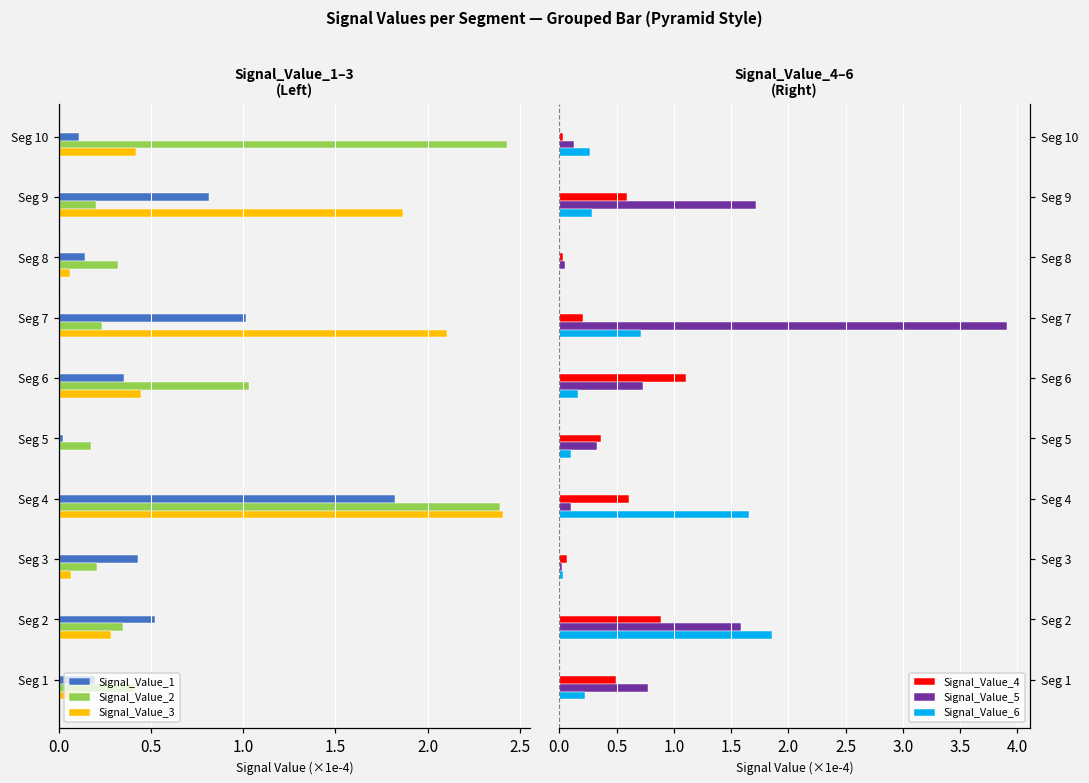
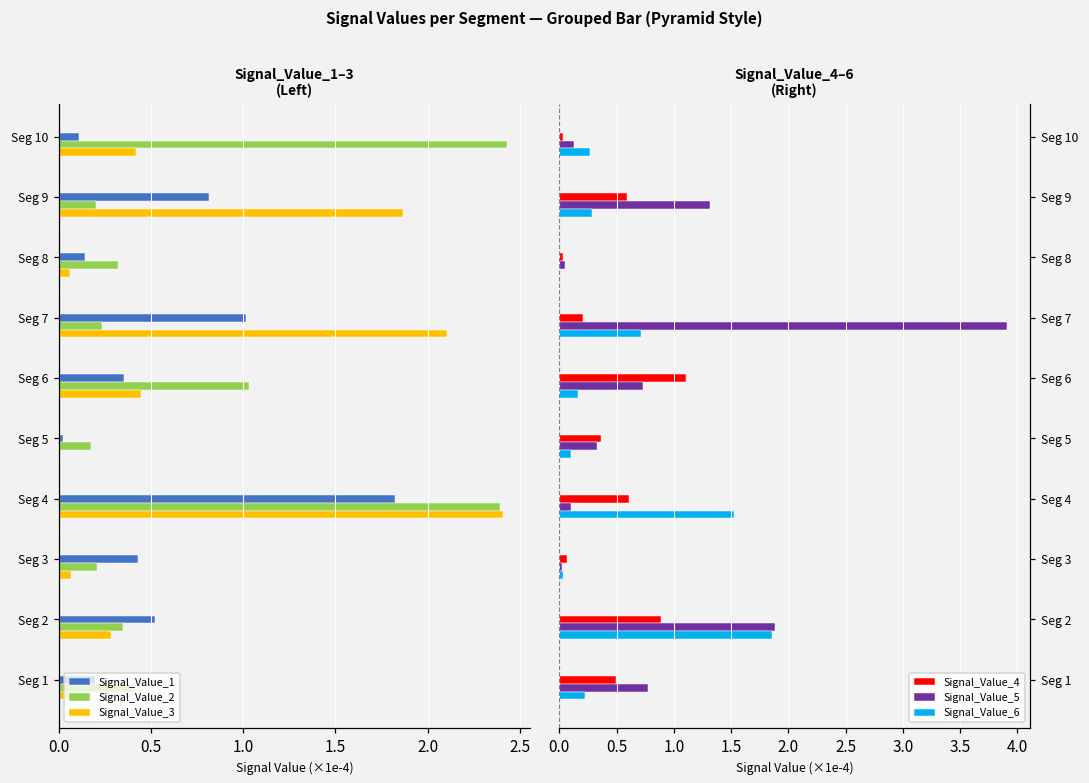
  {
    "Signal_Value_4–6 (Right)": {
      "Signal_Value_4": {
        "Seg 10": 0.04,
        "Seg 9": 0.59,
        "Seg 8": 0.03,
        "Seg 7": 0.21,
        "Seg 6": 1.11,
        "Seg 5": 0.36,
        "Seg 4": 0.61,
        "Seg 3": 0.07,
        "Seg 2": 0.89,
        "Seg 1": 0.49
      },
      "Signal_Value_5": {
        "Seg 10": 0.13,
-       "Seg 9": 1.72,
+       "Seg 9": 1.32,
        "Seg 8": 0.05,
        "Seg 7": 3.92,
        "Seg 6": 0.73,
        "Seg 5": 0.33,
        "Seg 4": 0.10,
-       "Seg 2": 1.59,
+       "Seg 2": 1.88,
        "Seg 1": 0.77
      },
      "Signal_Value_6": {
        "Seg 10": 0.27,
        "Seg 9": 0.29,
        "Seg 7": 0.71,
        "Seg 6": 0.17,
        "Seg 5": 0.10,
-       "Seg 4": 1.65,
+       "Seg 4": 1.53,
        "Seg 3": 0.03,
        "Seg 2": 1.85,
        "Seg 1": 0.22
      }
    }
  }
